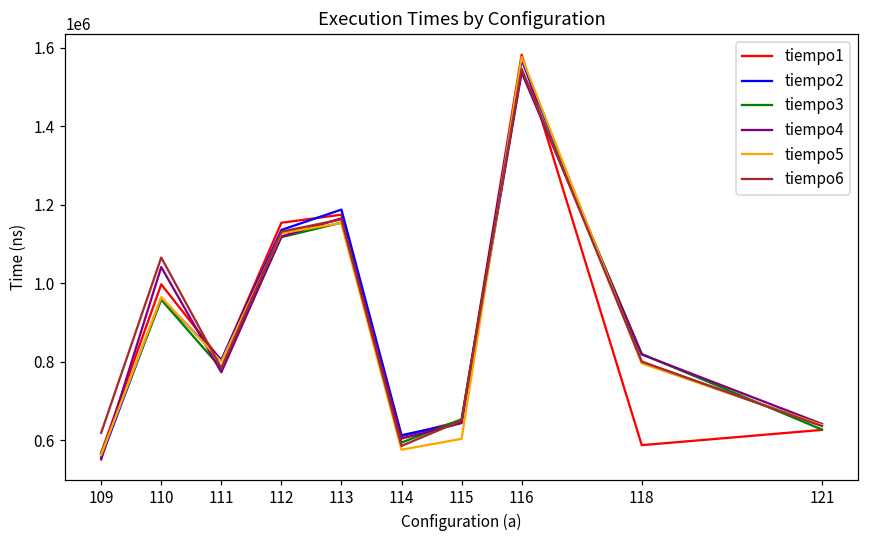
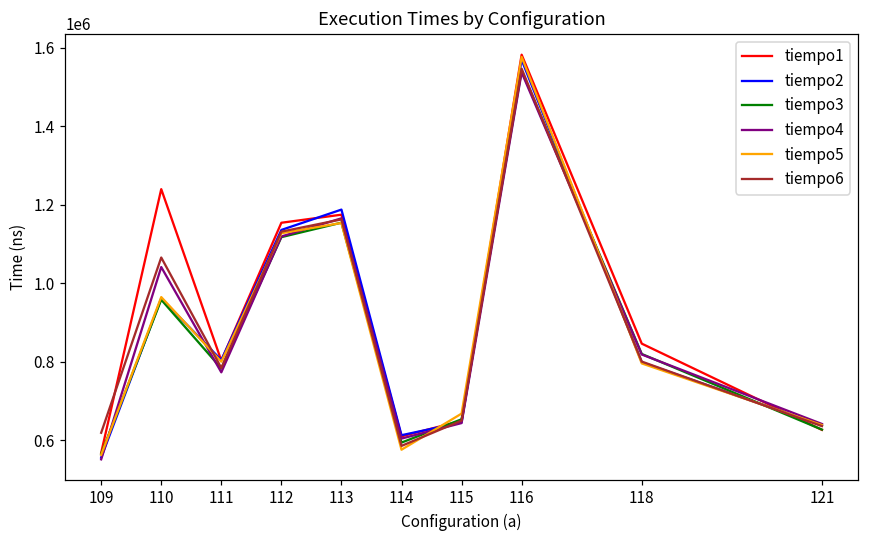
  {
    "tiempo1": {
-     "110": 1000000,
+     "110": 1240000,
      "112": 1150000,
      "113": 1170000,
-     "118": 590000
+     "118": 850000
    },
    "tiempo2": {
      "113": 1190000,
      "116": 1570000
    },
    "tiempo3": {
      "114": 590000
    },
    "tiempo4": {
      "110": 1040000,
      "111": 770000
    },
    "tiempo5": {
      "114": 580000,
-     "115": 600000
+     "115": 670000
    },
    "tiempo6": {
      "109": 620000,
      "110": 1070000,
      "114": 590000
    }
  }
